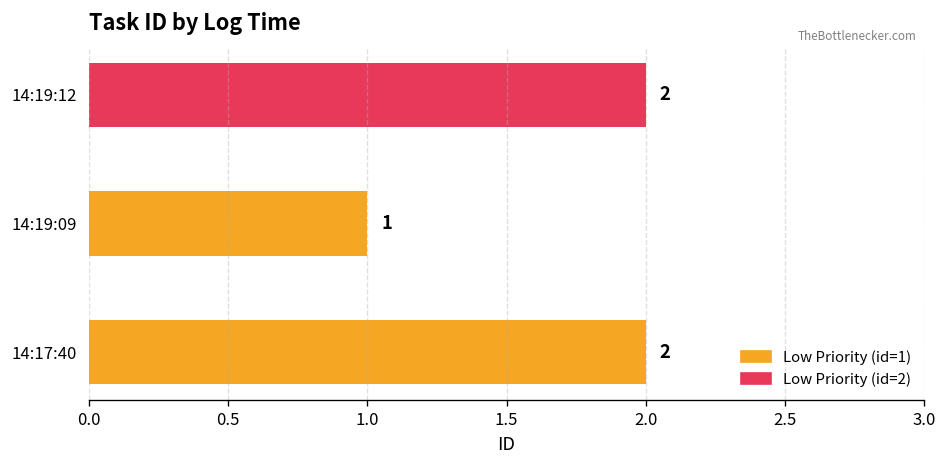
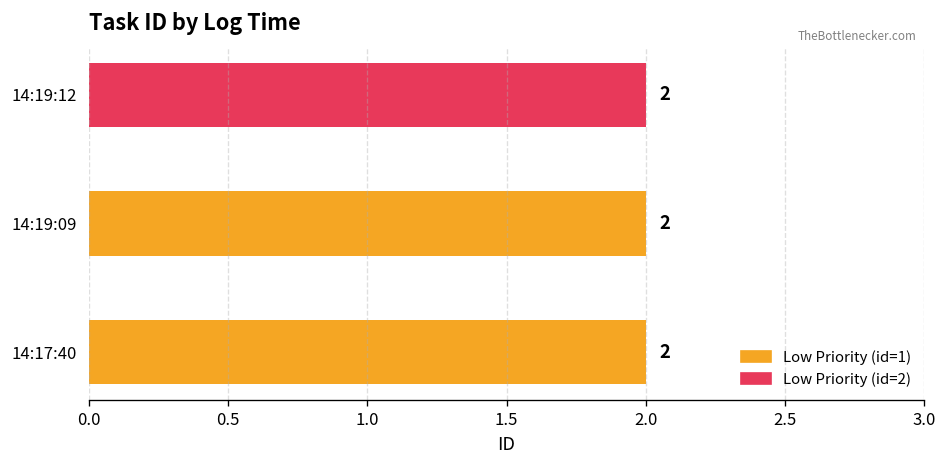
  {
    "14:19:12": 2,
-   "14:19:09": 1,
+   "14:19:09": 2,
    "14:17:40": 2
  }
